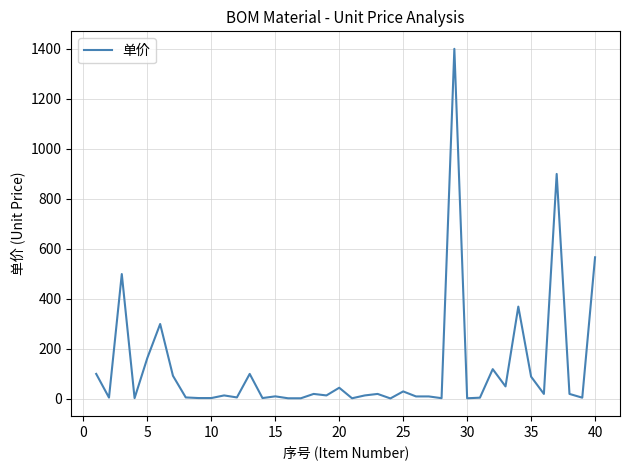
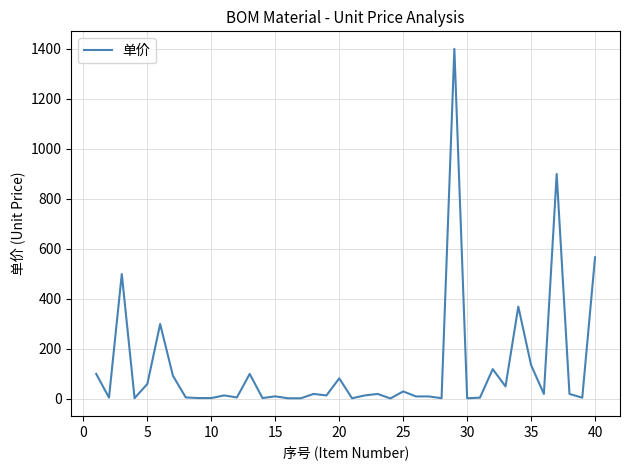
  {
-   "5": 160,
+   "5": 60,
    "10": 0,
    "15": 10,
-   "20": 40,
+   "20": 80,
    "25": 30,
    "30": 0,
-   "35": 90,
+   "35": 140,
    "40": 570
  }
